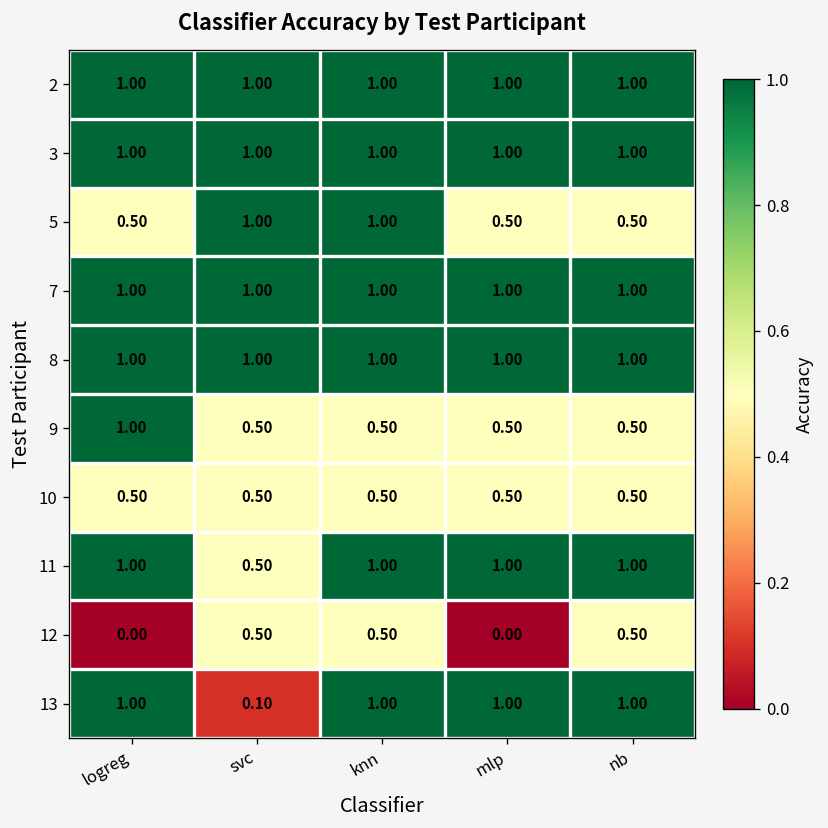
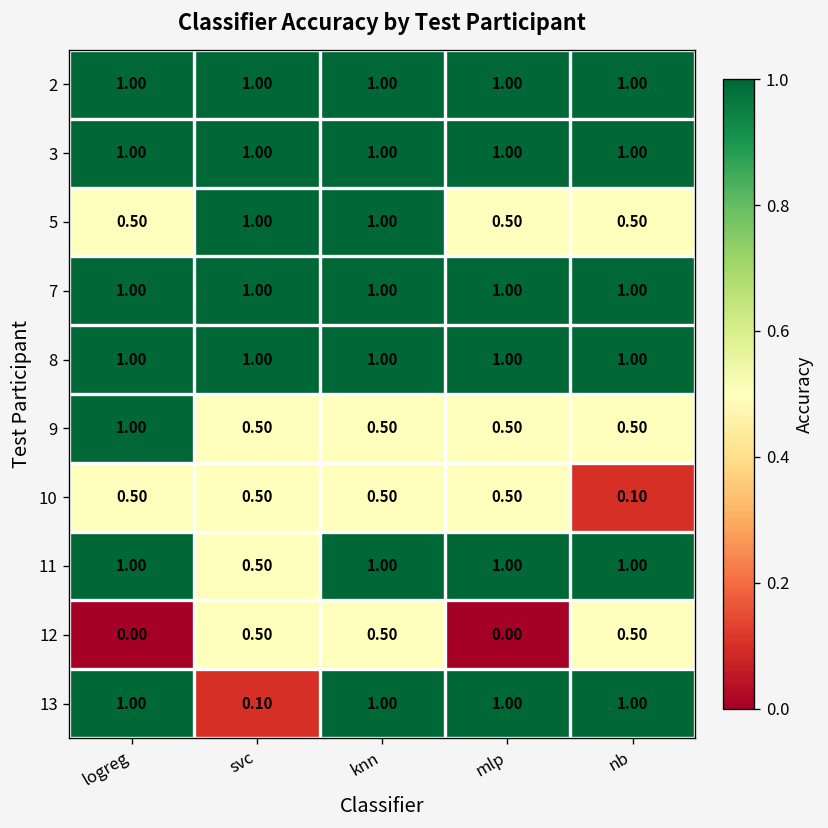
  {
    "2": {
      "logreg": 1.00,
      "svc": 1.00,
      "knn": 1.00,
      "mlp": 1.00,
      "nb": 1.00
    },
    "3": {
      "logreg": 1.00,
      "svc": 1.00,
      "knn": 1.00,
      "mlp": 1.00,
      "nb": 1.00
    },
    "5": {
      "logreg": 0.50,
      "svc": 1.00,
      "knn": 1.00,
      "mlp": 0.50,
      "nb": 0.50
    },
    "7": {
      "logreg": 1.00,
      "svc": 1.00,
      "knn": 1.00,
      "mlp": 1.00,
      "nb": 1.00
    },
    "8": {
      "logreg": 1.00,
      "svc": 1.00,
      "knn": 1.00,
      "mlp": 1.00,
      "nb": 1.00
    },
    "9": {
      "logreg": 1.00,
      "svc": 0.50,
      "knn": 0.50,
      "mlp": 0.50,
      "nb": 0.50
    },
    "10": {
      "logreg": 0.50,
      "svc": 0.50,
      "knn": 0.50,
      "mlp": 0.50,
-     "nb": 0.50
+     "nb": 0.10
    },
    "11": {
      "logreg": 1.00,
      "svc": 0.50,
      "knn": 1.00,
      "mlp": 1.00,
      "nb": 1.00
    },
    "12": {
      "logreg": 0.00,
      "svc": 0.50,
      "knn": 0.50,
      "mlp": 0.00,
      "nb": 0.50
    },
    "13": {
      "logreg": 1.00,
      "svc": 0.10,
      "knn": 1.00,
      "mlp": 1.00,
      "nb": 1.00
    }
  }
